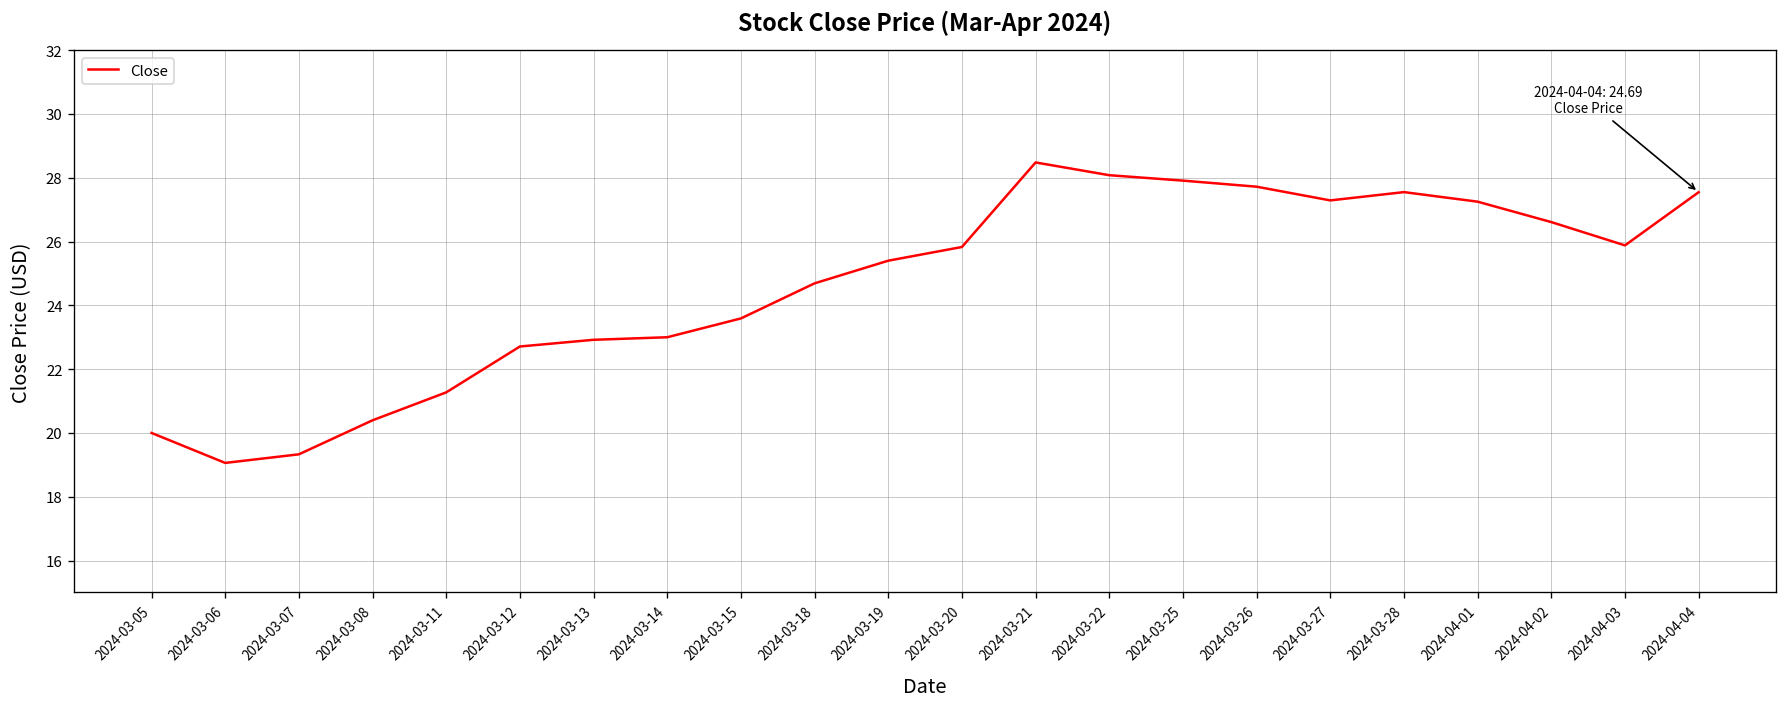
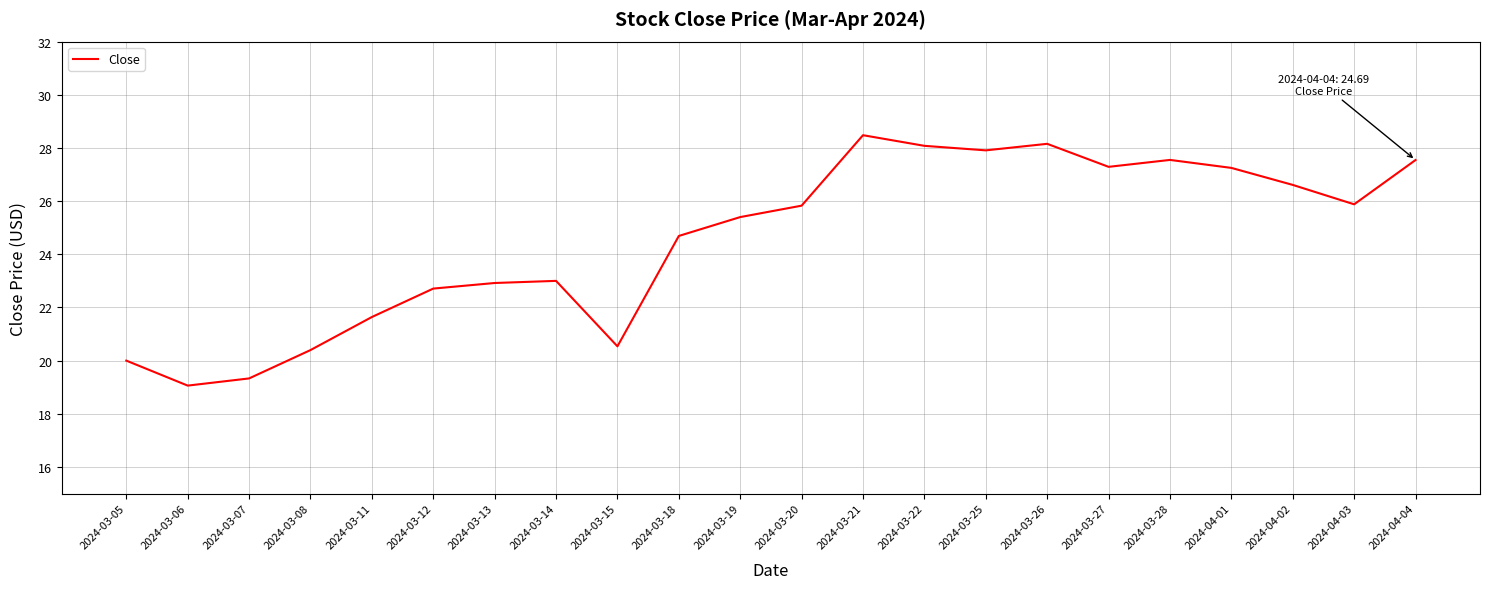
  {
    "2024-03-05": 20.0,
    "2024-03-06": 19.1,
    "2024-03-07": 19.3,
    "2024-03-08": 20.4,
-   "2024-03-11": 21.3,
+   "2024-03-11": 21.6,
    "2024-03-12": 22.7,
    "2024-03-13": 22.9,
    "2024-03-14": 23.0,
-   "2024-03-15": 23.6,
+   "2024-03-15": 20.5,
    "2024-03-18": 24.7,
    "2024-03-19": 25.4,
    "2024-03-20": 25.8,
    "2024-03-21": 28.5,
    "2024-03-22": 28.1,
    "2024-03-25": 27.9,
-   "2024-03-26": 27.7,
+   "2024-03-26": 28.2,
    "2024-03-27": 27.3,
    "2024-03-28": 27.5,
    "2024-04-01": 27.3,
    "2024-04-02": 26.6,
    "2024-04-03": 25.9
  }
